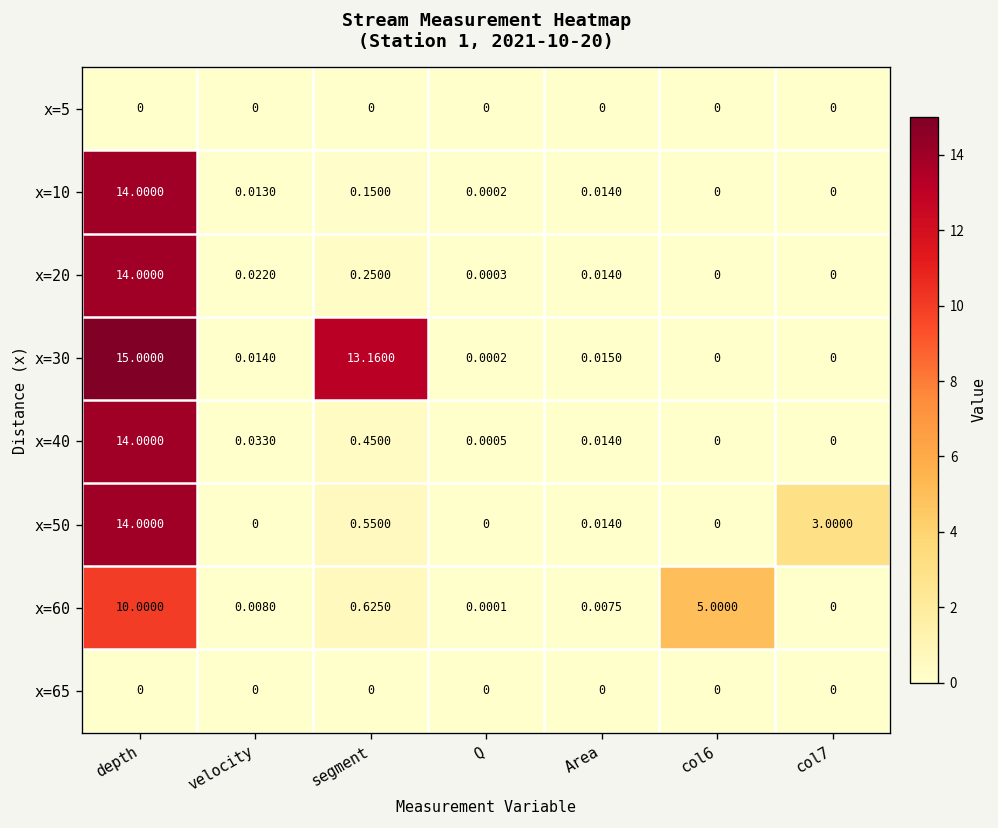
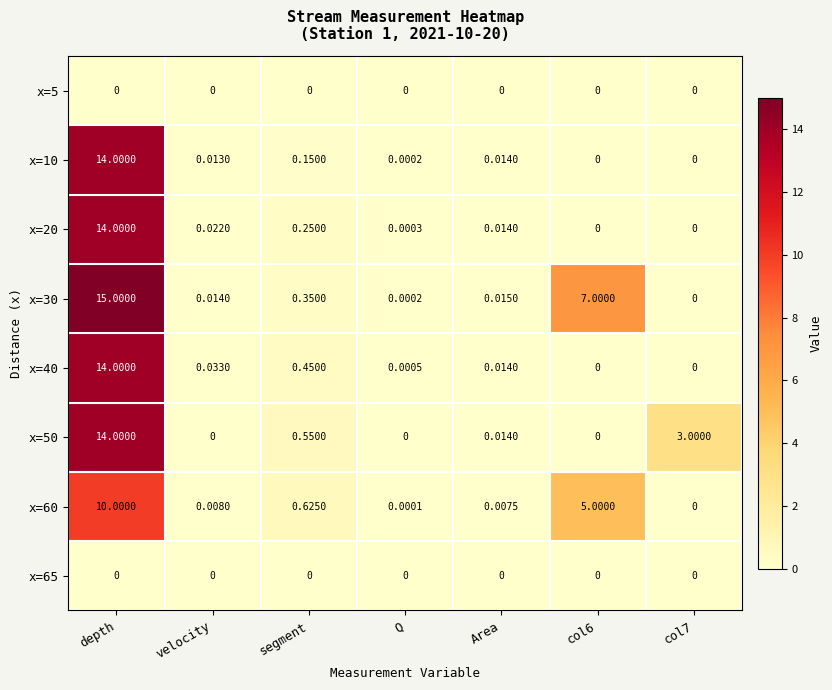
  {
    "x=5": {
      "depth": 0,
      "velocity": 0,
      "segment": 0,
      "Q": 0,
      "Area": 0,
      "col6": 0,
      "col7": 0
    },
    "x=10": {
      "depth": 14.0000,
      "velocity": 0.0130,
      "segment": 0.1500,
      "Q": 0.0002,
      "Area": 0.0140,
      "col6": 0,
      "col7": 0
    },
    "x=20": {
      "depth": 14.0000,
      "velocity": 0.0220,
      "segment": 0.2500,
      "Q": 0.0003,
      "Area": 0.0140,
      "col6": 0,
      "col7": 0
    },
    "x=30": {
      "depth": 15.0000,
      "velocity": 0.0140,
-     "segment": 13.1600,
+     "segment": 0.3500,
      "Q": 0.0002,
      "Area": 0.0150,
-     "col6": 0,
+     "col6": 7.0000,
      "col7": 0
    },
    "x=40": {
      "depth": 14.0000,
      "velocity": 0.0330,
      "segment": 0.4500,
      "Q": 0.0005,
      "Area": 0.0140,
      "col6": 0,
      "col7": 0
    },
    "x=50": {
      "depth": 14.0000,
      "velocity": 0,
      "segment": 0.5500,
      "Q": 0,
      "Area": 0.0140,
      "col6": 0,
      "col7": 3.0000
    },
    "x=60": {
      "depth": 10.0000,
      "velocity": 0.0080,
      "segment": 0.6250,
      "Q": 0.0001,
      "Area": 0.0075,
      "col6": 5.0000,
      "col7": 0
    },
    "x=65": {
      "depth": 0,
      "velocity": 0,
      "segment": 0,
      "Q": 0,
      "Area": 0,
      "col6": 0,
      "col7": 0
    }
  }
